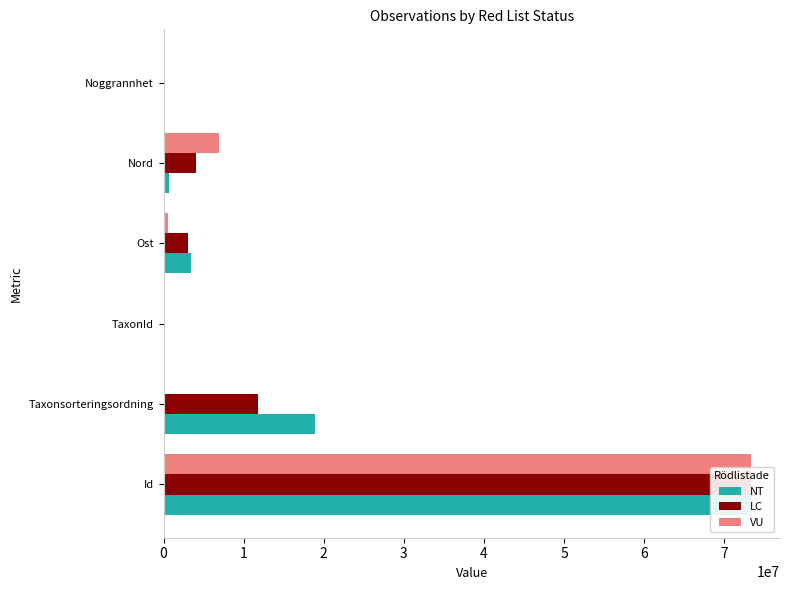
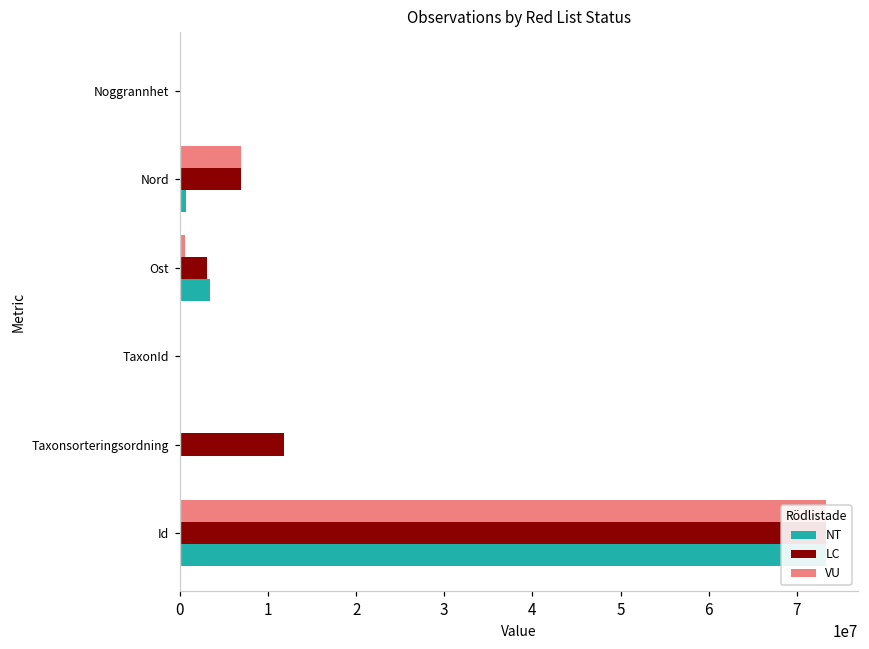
  {
    "NT": {
      "Nord": 1000000,
      "Ost": 3000000,
-     "Taxonsorteringsordning": 19000000
+     "Taxonsorteringsordning": 0
    },
    "LC": {
-     "Nord": 4000000,
+     "Nord": 7000000,
      "Ost": 3000000,
      "Taxonsorteringsordning": 12000000
    },
    "VU": {
      "Nord": 7000000,
      "Ost": 1000000,
      "Id": 73000000
    }
  }
